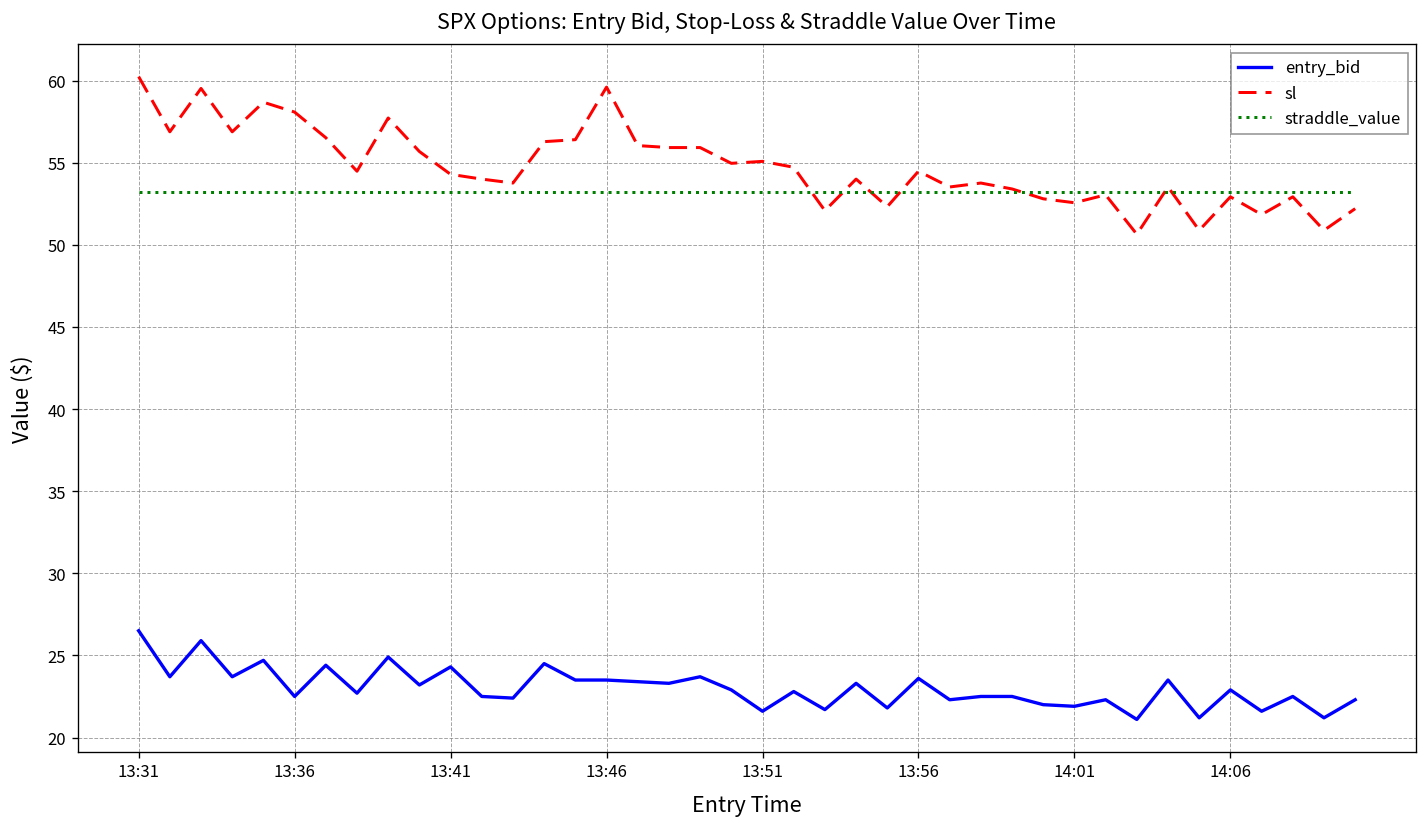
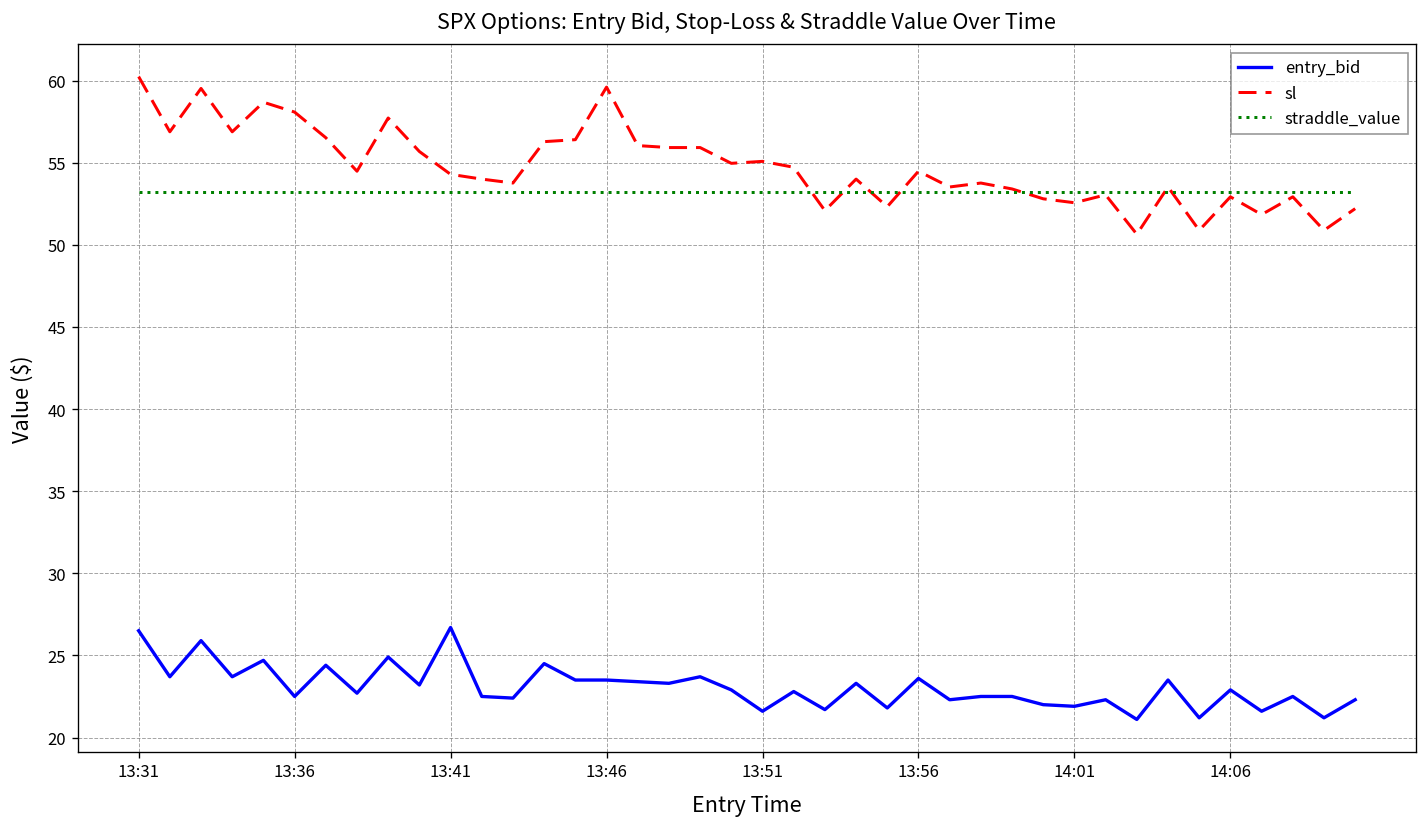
  {
    "entry_bid": {
      "13:31": 26.5,
      "13:36": 22.5,
-     "13:41": 24.3,
+     "13:41": 26.7,
      "13:46": 23.5,
      "13:51": 21.6,
      "13:56": 23.6,
      "14:01": 21.9,
      "14:06": 22.9
    },
    "sl": {
      "13:31": 60.2,
      "13:36": 58.1,
      "13:41": 54.3,
      "13:46": 59.6,
      "13:51": 55.1,
      "13:56": 54.5,
      "14:01": 52.6,
      "14:06": 52.9
    },
    "straddle_value": {
      "13:31": 53.2,
      "13:36": 53.2,
      "13:41": 53.2,
      "13:46": 53.2,
      "13:51": 53.2,
      "13:56": 53.2,
      "14:01": 53.2,
      "14:06": 53.2
    }
  }
